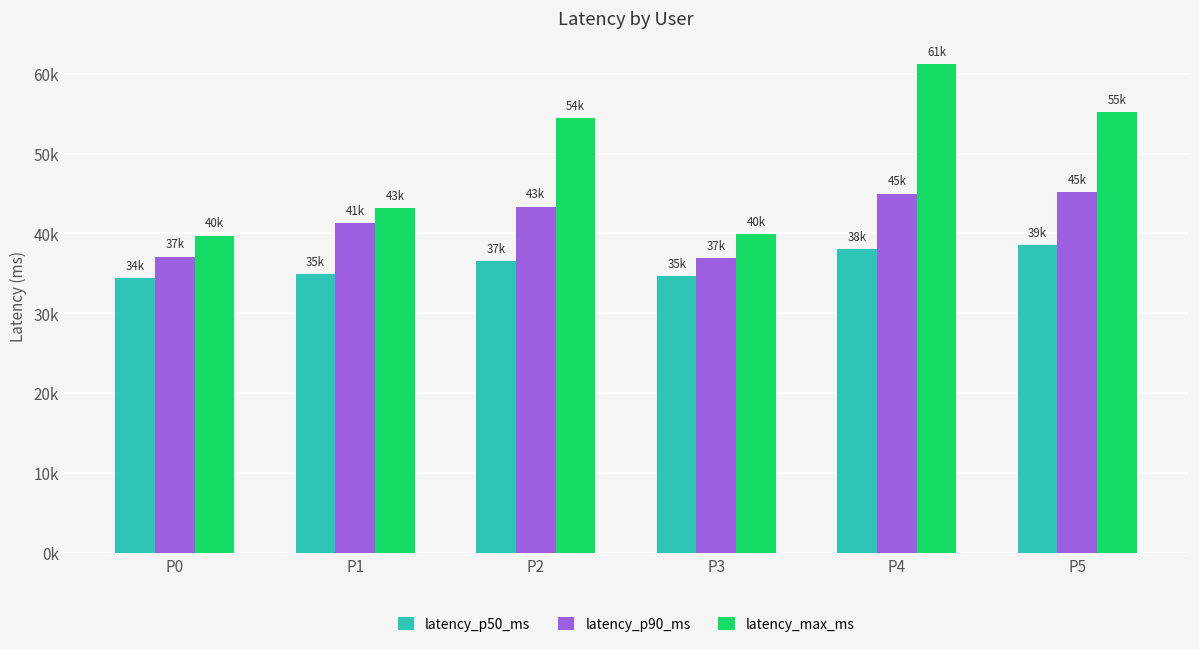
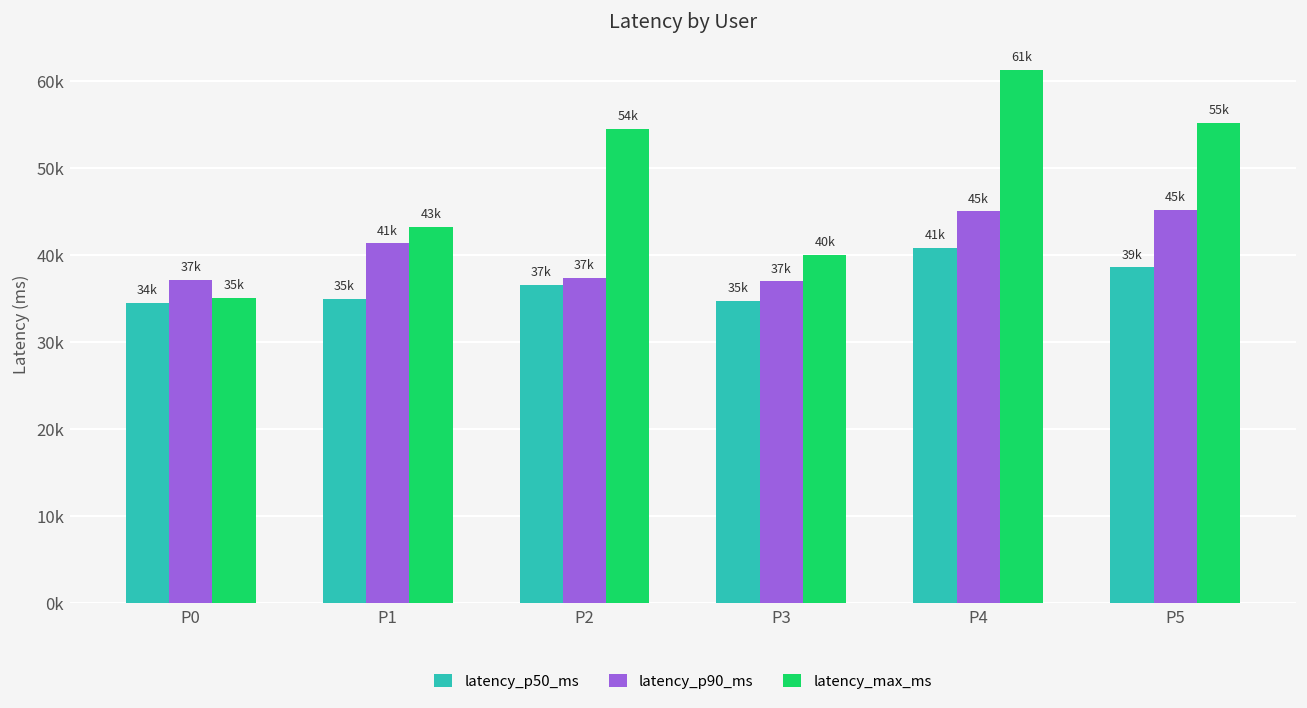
  {
    "latency_p50_ms": {
      "P0": "34k",
      "P1": "35k",
      "P2": "37k",
      "P3": "35k",
-     "P4": "38k",
+     "P4": "41k",
      "P5": "39k"
    },
    "latency_p90_ms": {
      "P0": "37k",
      "P1": "41k",
-     "P2": "43k",
+     "P2": "37k",
      "P3": "37k",
      "P4": "45k",
      "P5": "45k"
    },
    "latency_max_ms": {
-     "P0": "40k",
+     "P0": "35k",
      "P1": "43k",
      "P2": "54k",
      "P3": "40k",
      "P4": "61k",
      "P5": "55k"
    }
  }
